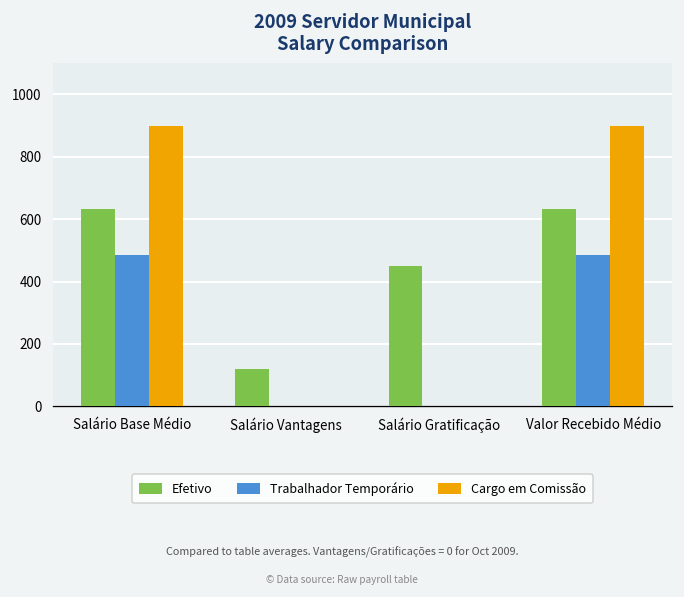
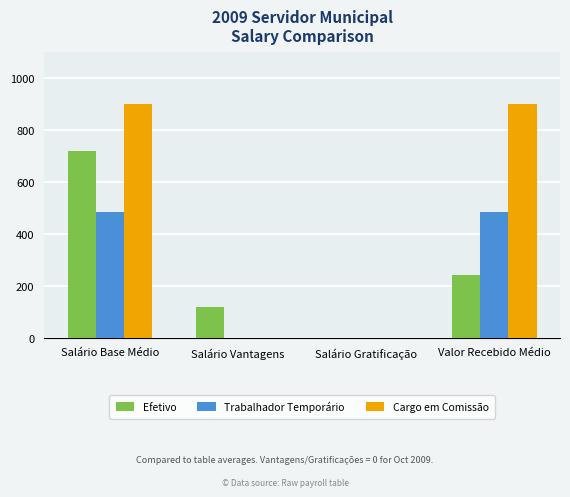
  {
    "Efetivo": {
-     "Salário Base Médio": 630,
+     "Salário Base Médio": 720,
      "Salário Vantagens": 120,
-     "Salário Gratificação": 450,
-     "Valor Recebido Médio": 630
+     "Salário Gratificação": 0,
+     "Valor Recebido Médio": 240
    },
    "Trabalhador Temporário": {
      "Salário Base Médio": 480,
      "Salário Vantagens": 0,
      "Salário Gratificação": 0,
      "Valor Recebido Médio": 480
    },
    "Cargo em Comissão": {
      "Salário Base Médio": 900,
      "Salário Vantagens": 0,
      "Salário Gratificação": 0,
      "Valor Recebido Médio": 900
    }
  }
